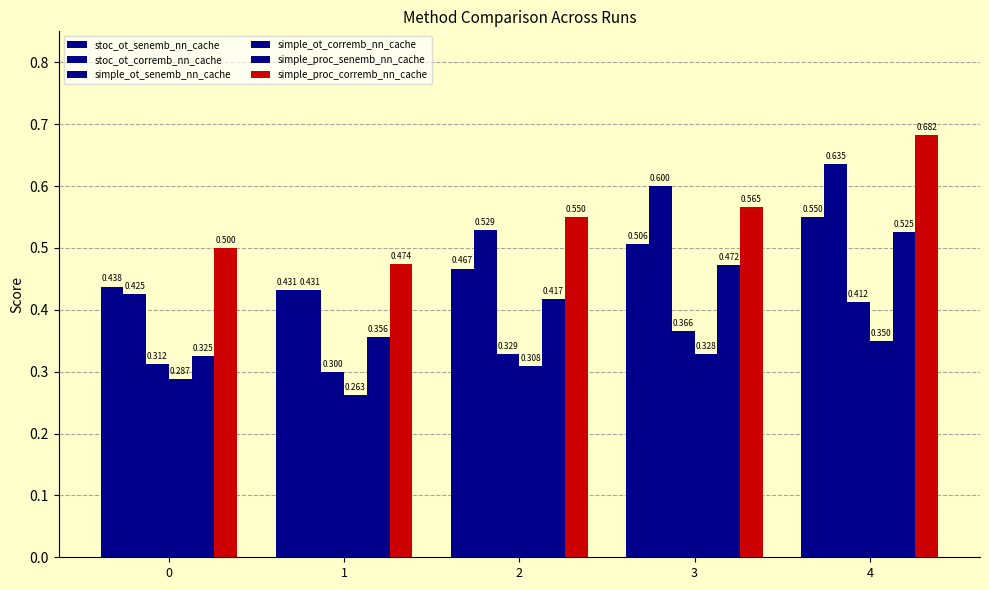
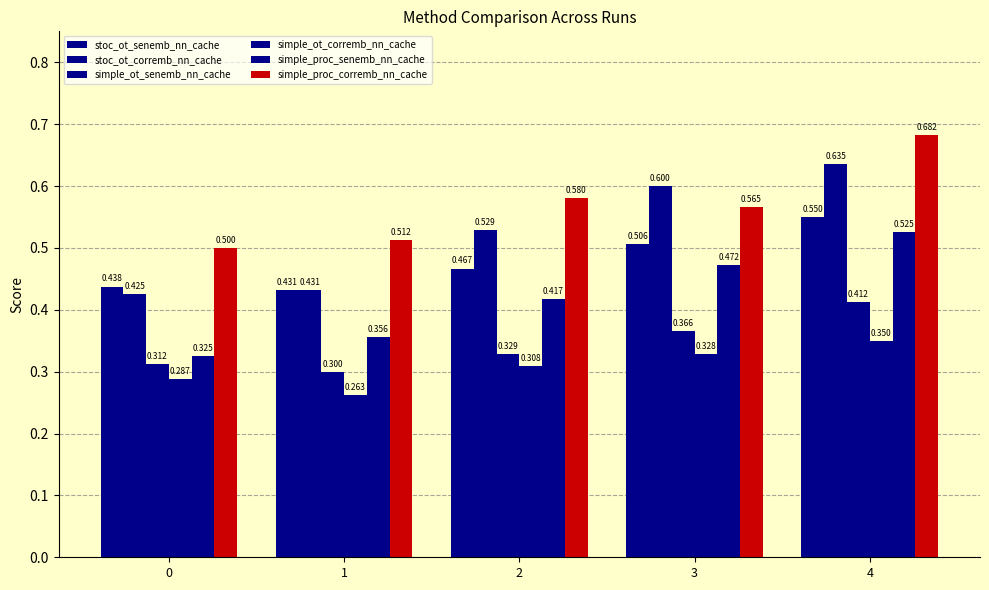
  {
    "simple_proc_corremb_nn_cache": {
      "0": 0.500,
-     "1": 0.474,
-     "2": 0.550,
+     "1": 0.512,
+     "2": 0.580,
      "3": 0.565,
      "4": 0.682
    }
  }
